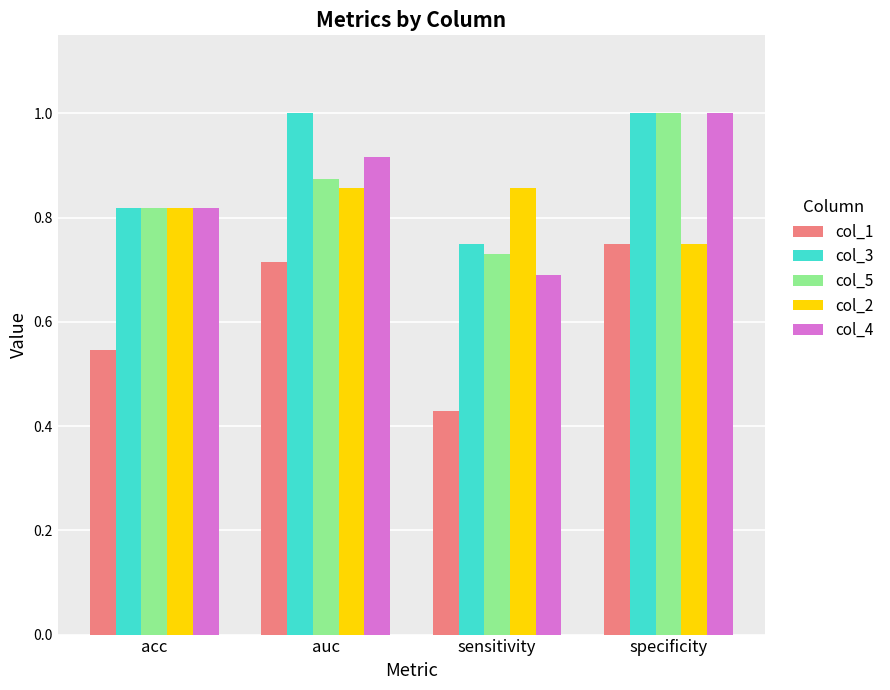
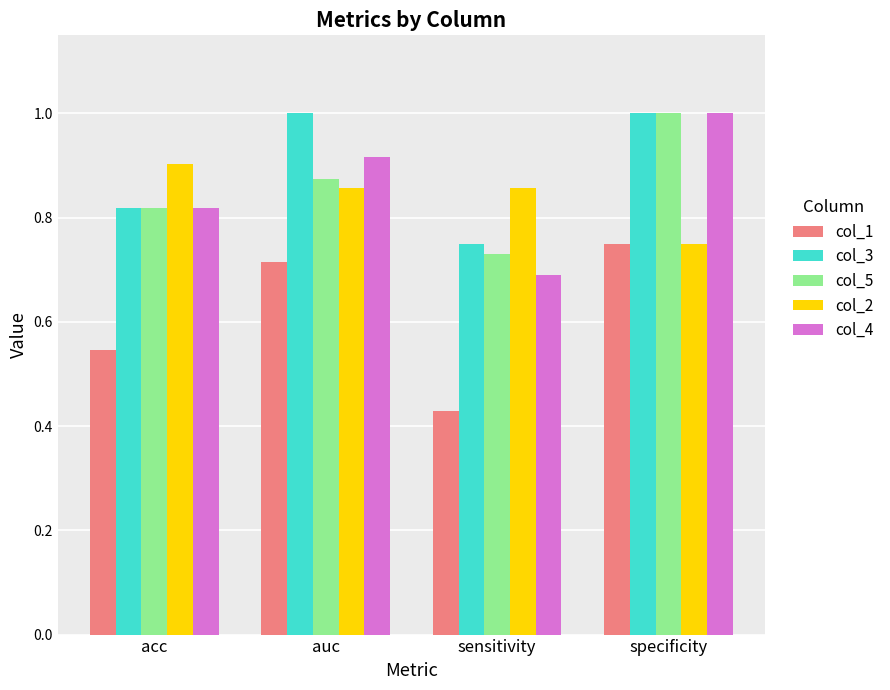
  {
    "col_1": {
      "acc": 0.55,
      "auc": 0.71,
      "sensitivity": 0.43,
      "specificity": 0.75
    },
    "col_3": {
      "acc": 0.82,
      "auc": 1.00,
      "sensitivity": 0.75,
      "specificity": 1.00
    },
    "col_5": {
      "acc": 0.82,
      "auc": 0.88,
      "sensitivity": 0.73,
      "specificity": 1.00
    },
    "col_2": {
-     "acc": 0.82,
+     "acc": 0.90,
      "auc": 0.86,
      "sensitivity": 0.86,
      "specificity": 0.75
    },
    "col_4": {
      "acc": 0.82,
      "auc": 0.92,
      "sensitivity": 0.69,
      "specificity": 1.00
    }
  }
